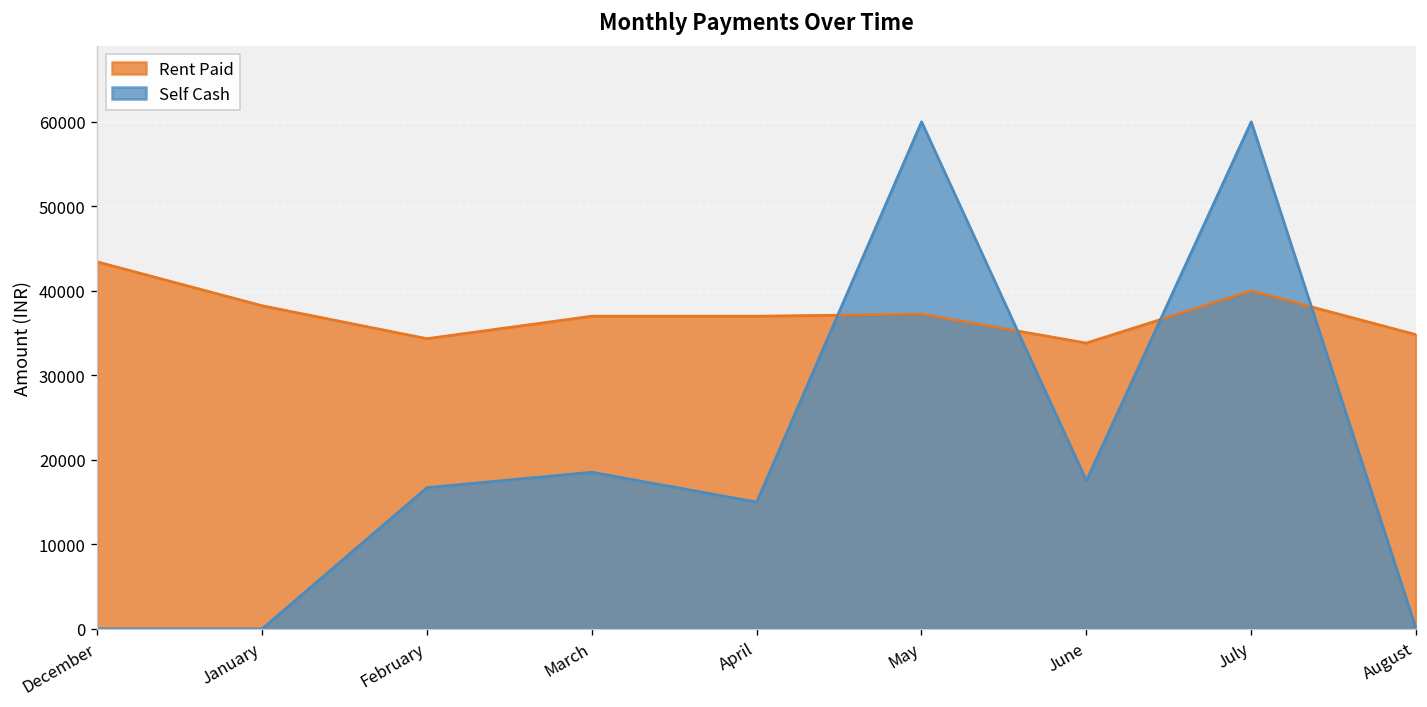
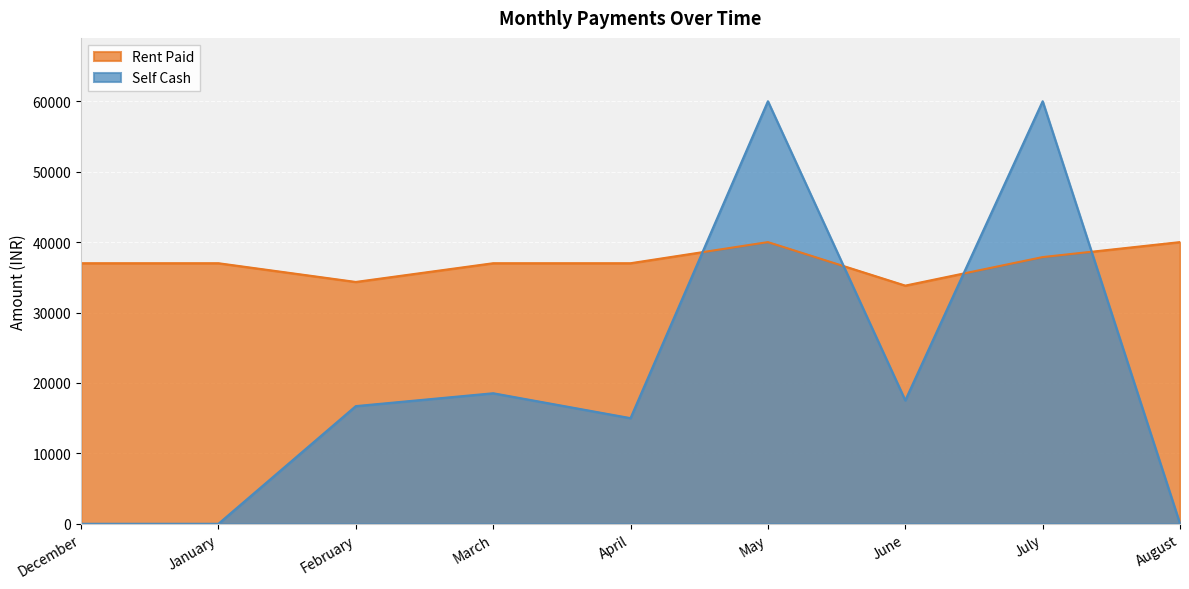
  {
    "Rent Paid": {
-     "December": 43000,
-     "January": 38000,
+     "December": 37000,
+     "January": 37000,
      "February": 34000,
      "March": 37000,
      "April": 37000,
-     "May": 37000,
+     "May": 40000,
      "June": 34000,
-     "July": 40000,
-     "August": 35000
+     "July": 38000,
+     "August": 40000
    },
    "Self Cash": {
      "December": 0,
      "January": 0,
      "February": 17000,
      "March": 19000,
      "April": 15000,
      "May": 60000,
      "June": 18000,
      "July": 60000,
      "August": 0
    }
  }
